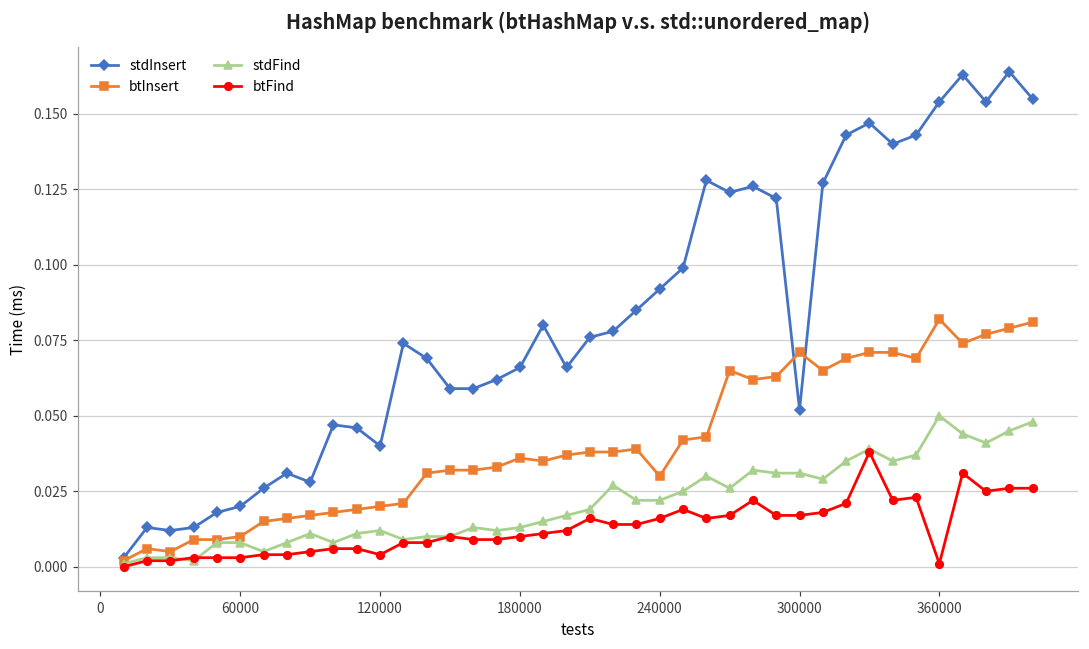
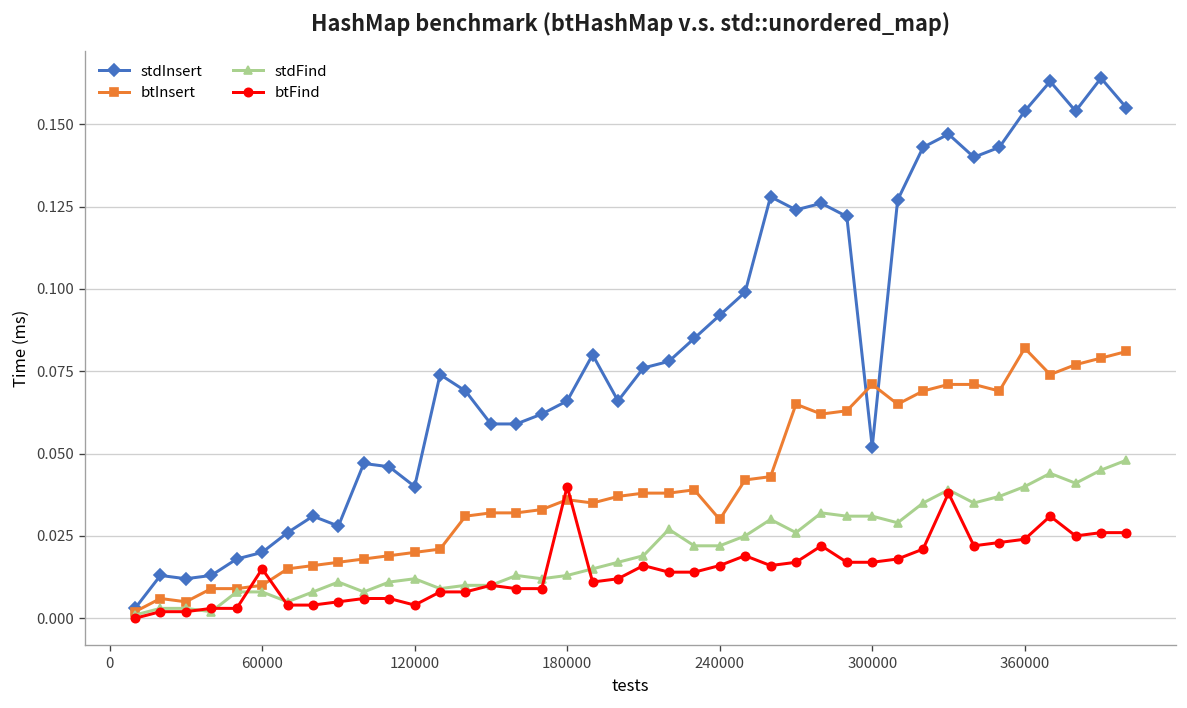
  {
    "stdInsert": {
      "60000": 0.020,
      "120000": 0.040,
      "180000": 0.066,
      "240000": 0.092,
      "300000": 0.052,
      "360000": 0.154
    },
    "btInsert": {
      "60000": 0.010,
      "120000": 0.020,
      "180000": 0.036,
      "240000": 0.030,
      "300000": 0.071,
      "360000": 0.082
    },
    "stdFind": {
      "60000": 0.008,
      "120000": 0.012,
      "180000": 0.013,
      "240000": 0.022,
      "300000": 0.031,
-     "360000": 0.05
+     "360000": 0.04
    },
    "btFind": {
-     "60000": 0.003,
+     "60000": 0.015,
      "120000": 0.004,
-     "180000": 0.01,
+     "180000": 0.04,
      "240000": 0.016,
      "300000": 0.017,
-     "360000": 0.001
+     "360000": 0.024
    }
  }
